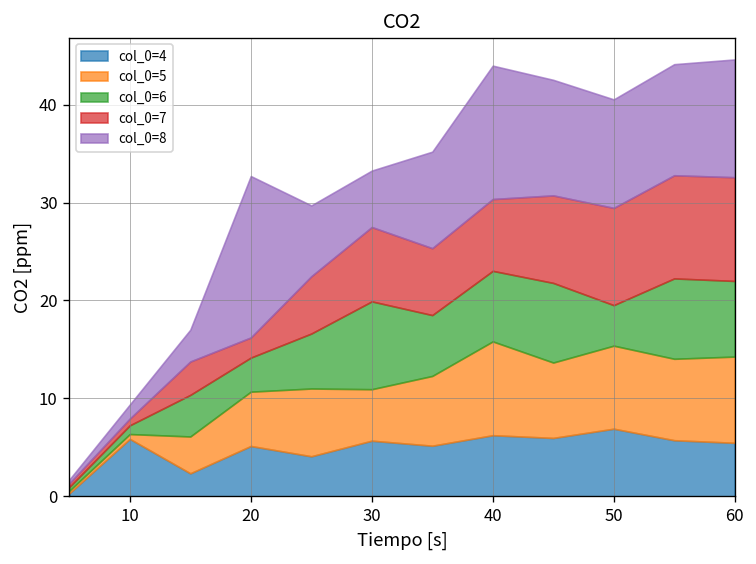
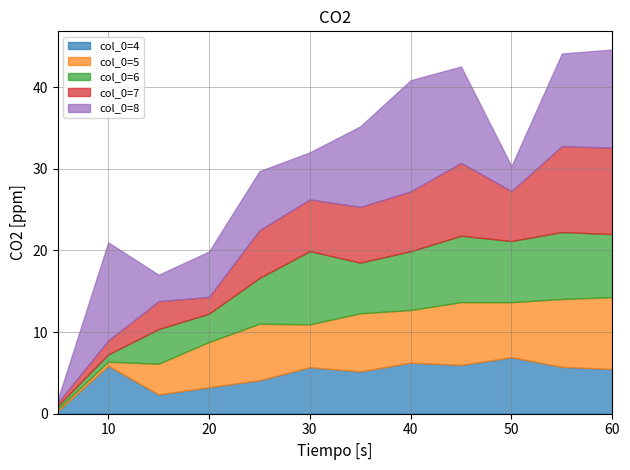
  {
    "col_0=4": {
      "10": 6,
-     "20": 5,
+     "20": 3,
      "30": 6,
      "40": 6,
      "50": 7,
      "60": 5
    },
    "col_0=5": {
      "10": 0,
      "20": 6,
      "30": 5,
-     "40": 10,
-     "50": 8,
+     "40": 6,
+     "50": 7,
      "60": 9
    },
    "col_0=6": {
      "10": 1,
      "20": 3,
      "30": 9,
      "40": 7,
-     "50": 4,
+     "50": 7,
      "60": 8
    },
    "col_0=7": {
-     "10": 1,
+     "10": 2,
      "20": 2,
-     "30": 8,
+     "30": 6,
      "40": 7,
-     "50": 10,
+     "50": 6,
      "60": 11
    },
    "col_0=8": {
-     "10": 1,
-     "20": 16,
+     "10": 12,
+     "20": 6,
      "30": 6,
      "40": 14,
-     "50": 11,
+     "50": 3,
      "60": 12
    }
  }
